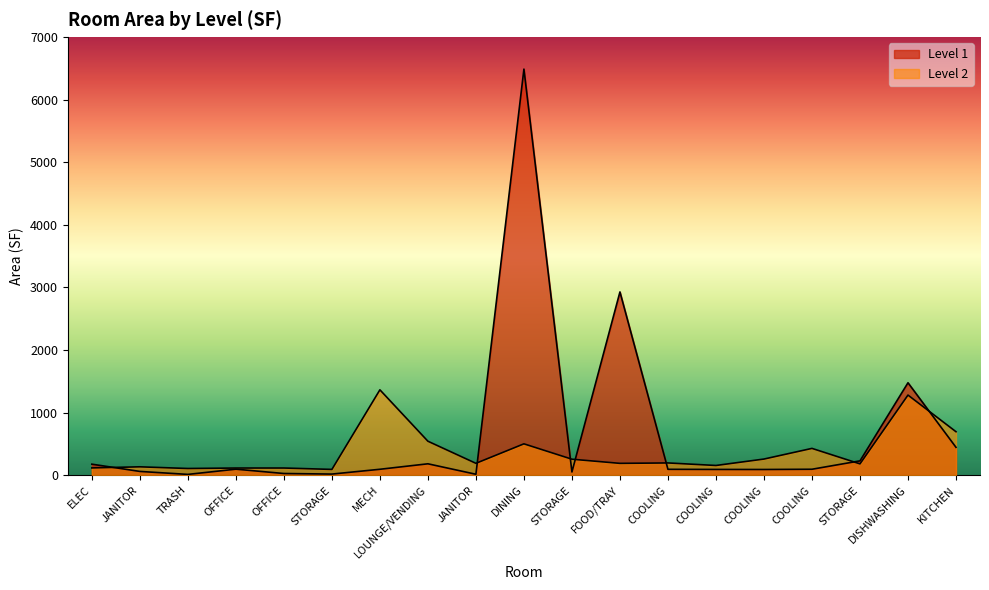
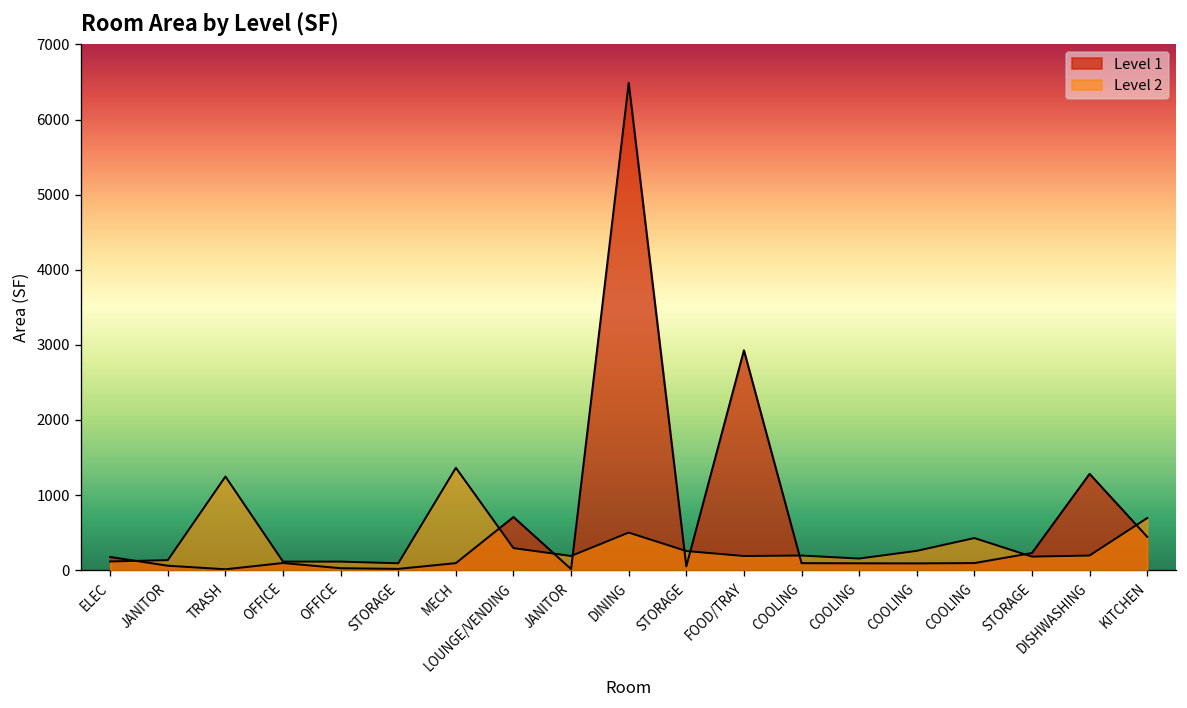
  {
    "Level 1": {
      "ELEC": 200,
      "TRASH": 0,
      "MECH": 100,
-     "LOUNGE/VENDING": 200,
+     "LOUNGE/VENDING": 700,
      "DINING": 6500,
      "FOOD/TRAY": 2900,
-     "DISHWASHING": 1500,
+     "DISHWASHING": 1300,
      "KITCHEN": 400
    },
    "Level 2": {
      "ELEC": 100,
-     "TRASH": 100,
+     "TRASH": 1200,
      "MECH": 1400,
-     "LOUNGE/VENDING": 500,
+     "LOUNGE/VENDING": 300,
      "DINING": 500,
      "FOOD/TRAY": 200,
-     "DISHWASHING": 1300,
+     "DISHWASHING": 200,
      "KITCHEN": 700
    }
  }
